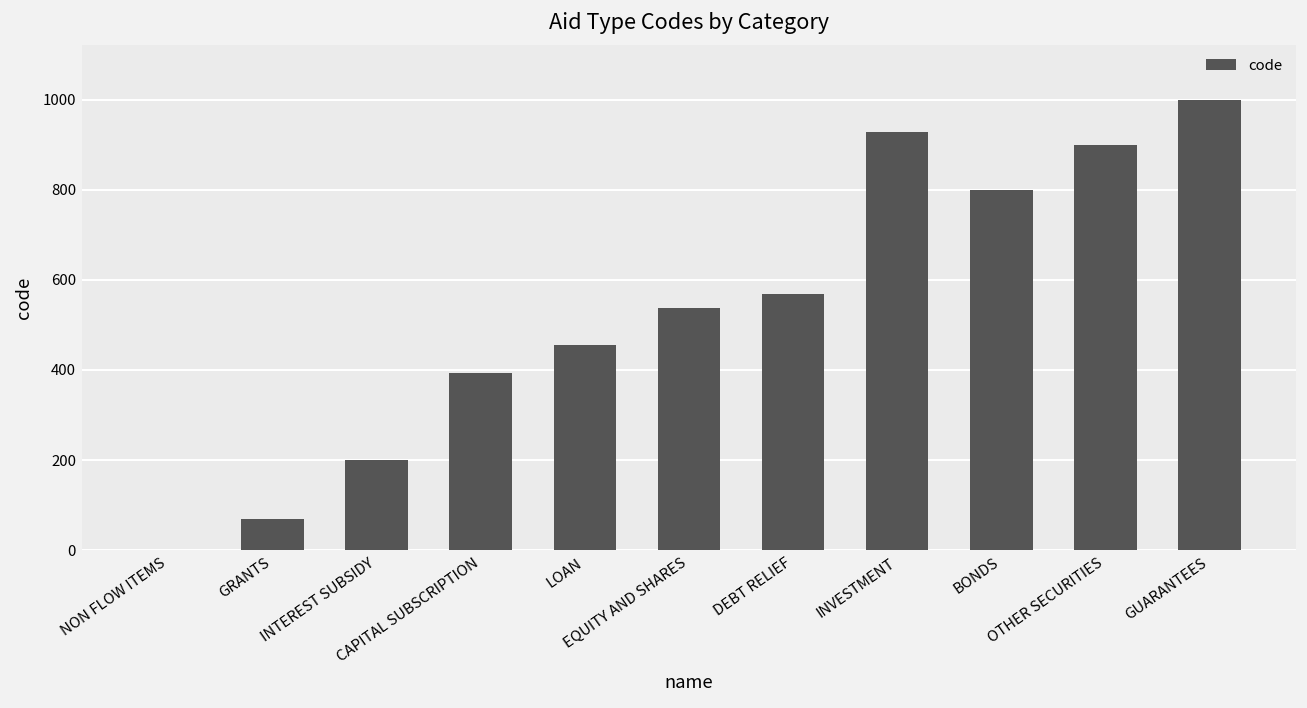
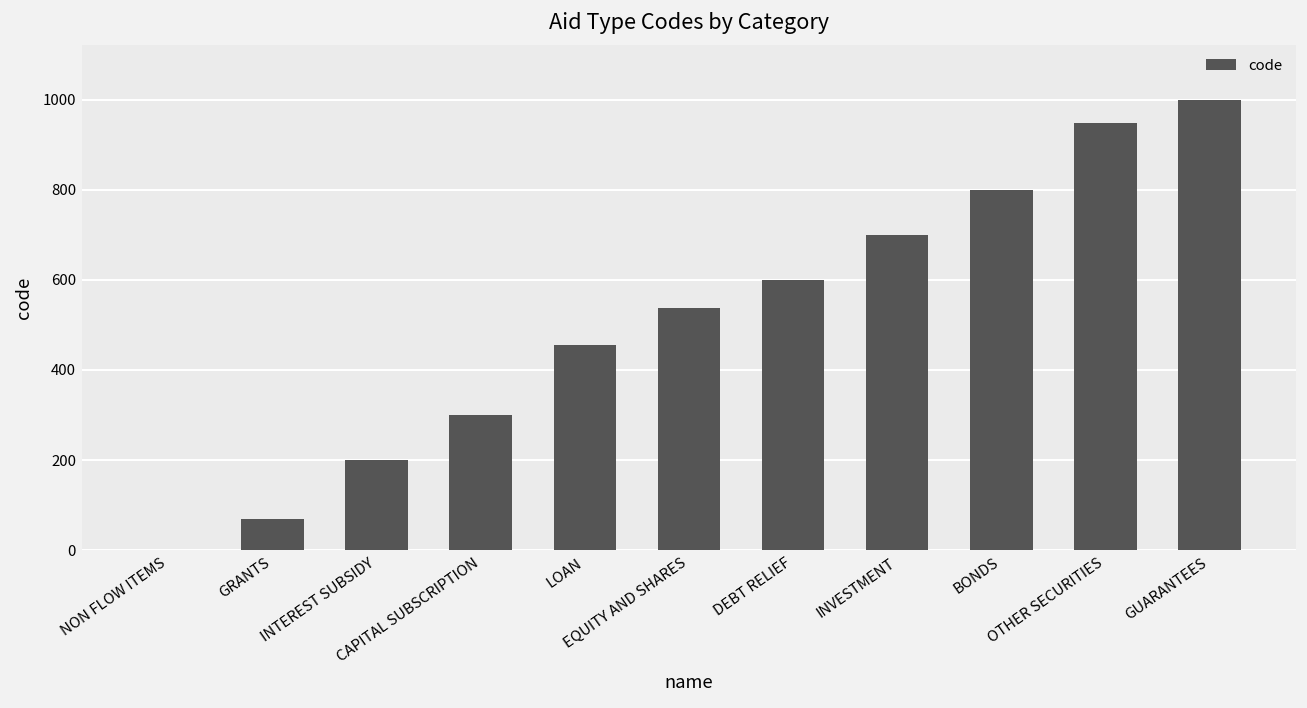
  {
    "NON FLOW ITEMS": 0,
    "GRANTS": 70,
    "INTEREST SUBSIDY": 200,
-   "CAPITAL SUBSCRIPTION": 390,
+   "CAPITAL SUBSCRIPTION": 300,
    "LOAN": 460,
    "EQUITY AND SHARES": 540,
-   "DEBT RELIEF": 570,
-   "INVESTMENT": 930,
+   "DEBT RELIEF": 600,
+   "INVESTMENT": 700,
    "BONDS": 800,
-   "OTHER SECURITIES": 900,
+   "OTHER SECURITIES": 950,
    "GUARANTEES": 1000
  }
